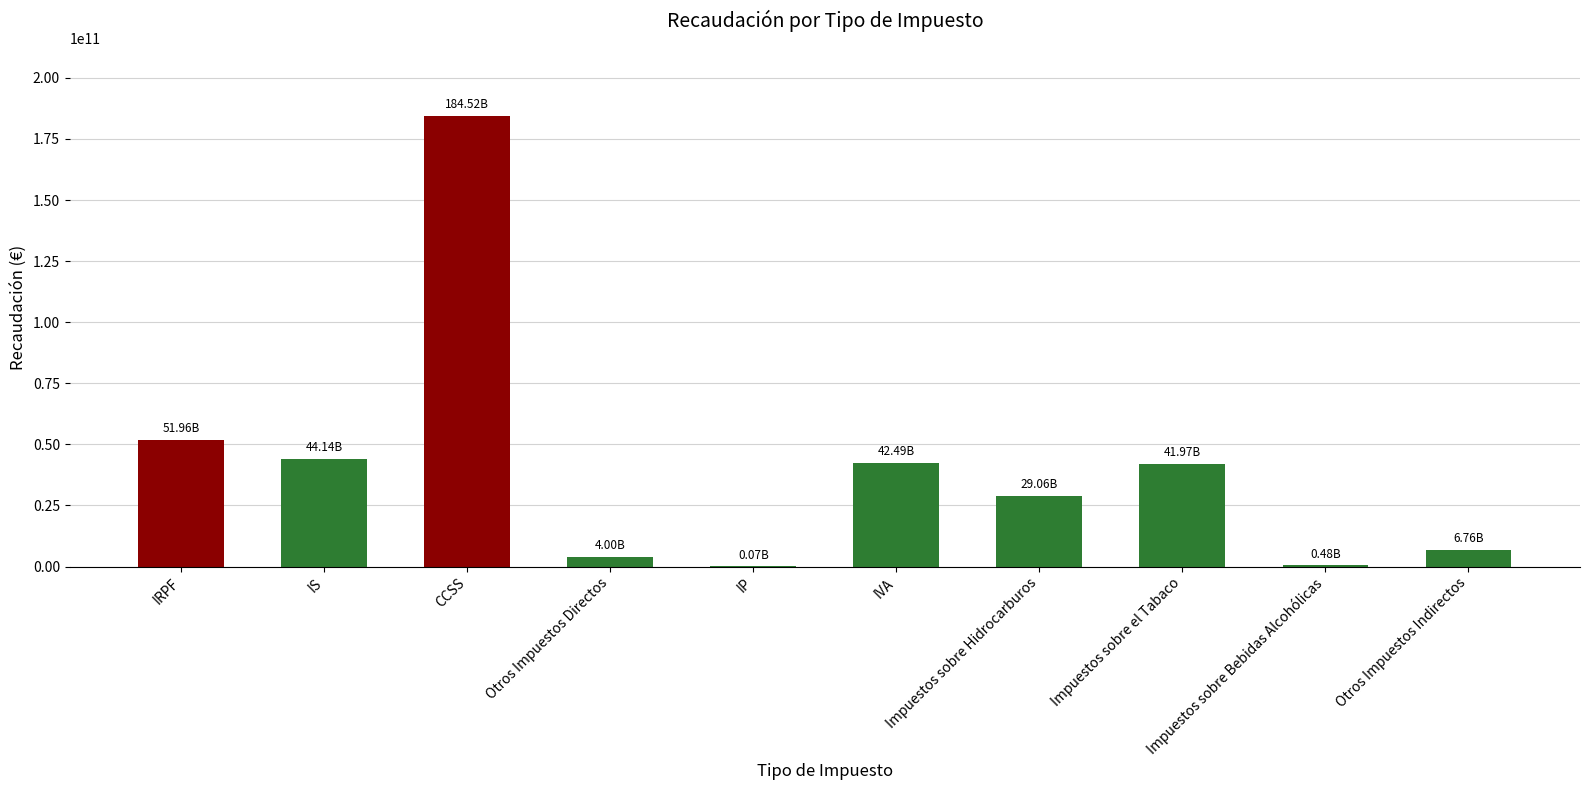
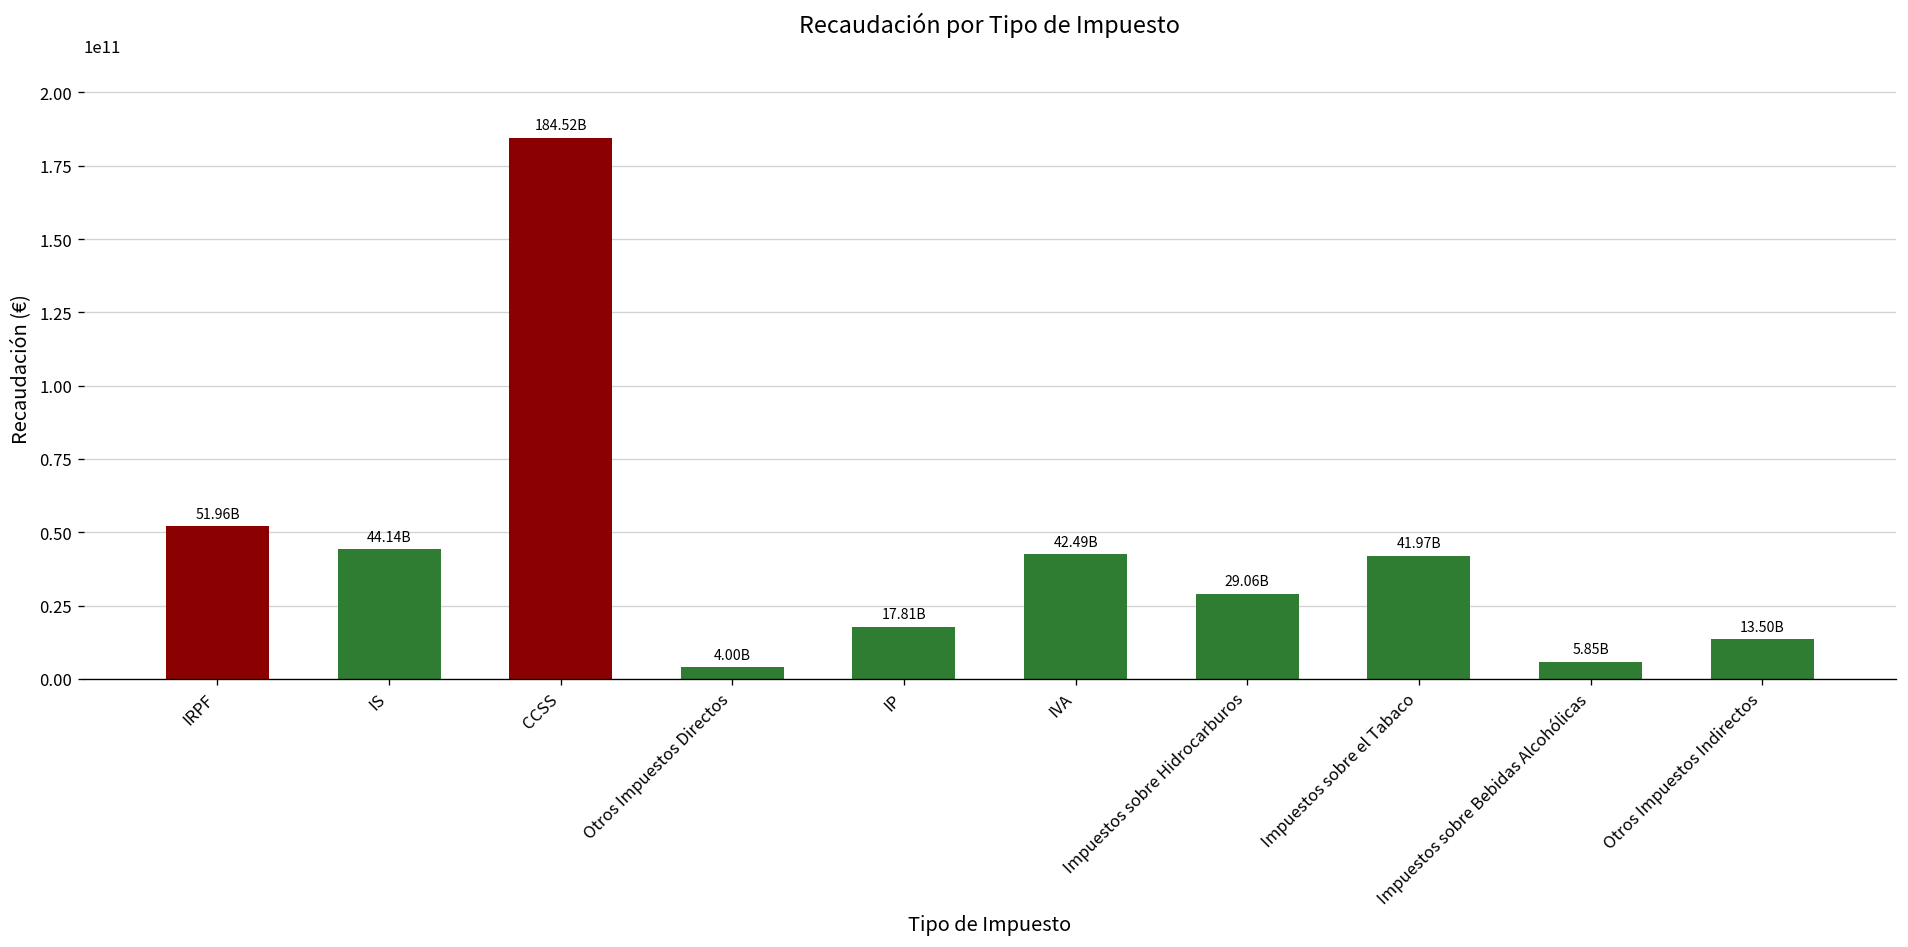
  {
    "IRPF": "51.96B",
    "IS": "44.14B",
    "CCSS": "184.52B",
    "Otros Impuestos Directos": "4.00B",
-   "IP": "0.07B",
+   "IP": "17.81B",
    "IVA": "42.49B",
    "Impuestos sobre Hidrocarburos": "29.06B",
    "Impuestos sobre el Tabaco": "41.97B",
-   "Impuestos sobre Bebidas Alcohólicas": "0.48B",
-   "Otros Impuestos Indirectos": "6.76B"
+   "Impuestos sobre Bebidas Alcohólicas": "5.85B",
+   "Otros Impuestos Indirectos": "13.50B"
  }
